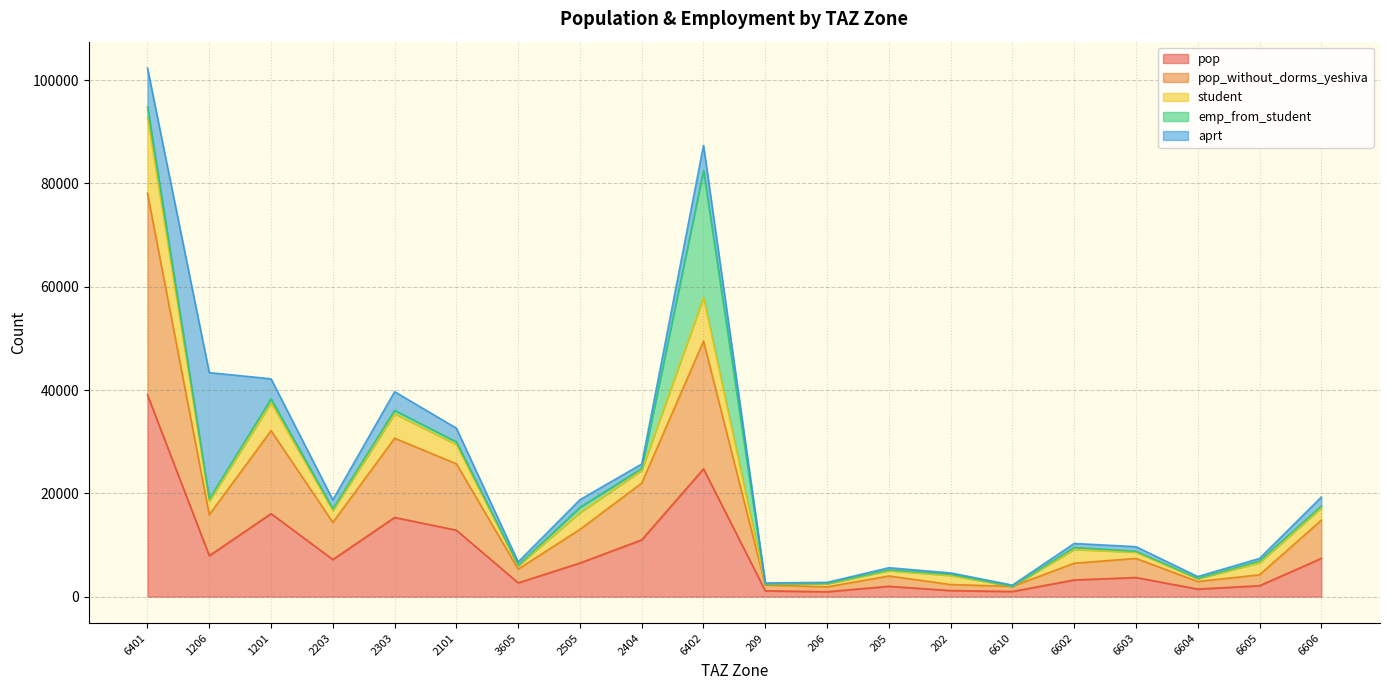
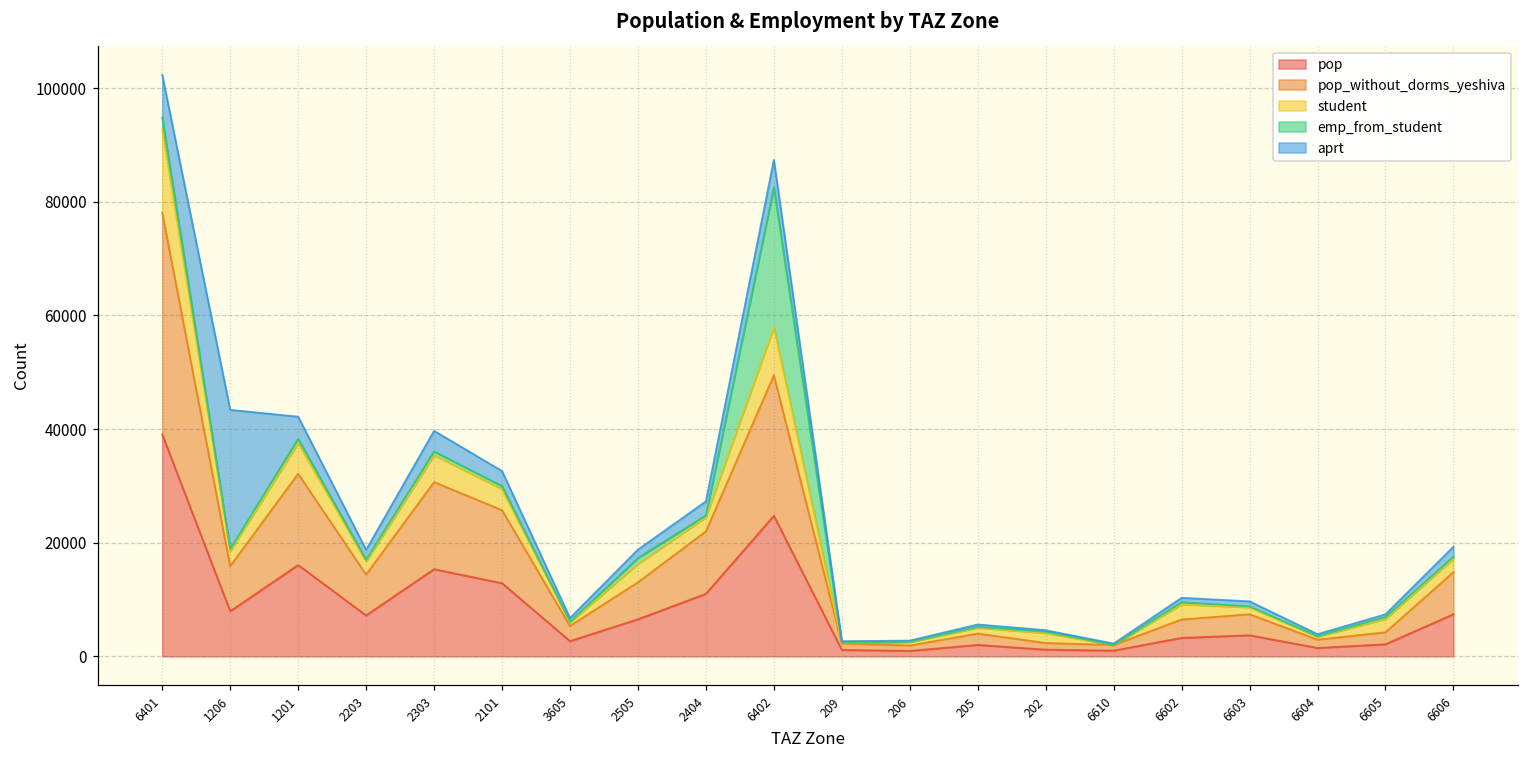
  {
    "student": {
      "6401": 15000,
      "1201": 5000,
      "2303": 5000,
      "2101": 4000,
      "2505": 3000,
      "6402": 8000
    },
    "emp_from_student": {
      "6401": 2000,
      "1201": 1000,
      "2303": 1000,
      "2101": 1000,
      "2505": 1000,
      "6402": 25000
    },
    "aprt": {
      "6401": 8000,
      "1206": 25000,
      "1201": 4000,
      "2203": 2000,
      "2303": 4000,
      "2101": 3000,
      "3605": 1000,
      "2505": 1000,
-     "2404": 1000,
+     "2404": 2000,
      "6402": 5000,
      "6602": 1000,
      "6603": 1000,
      "6605": 0,
      "6606": 2000
    }
  }
